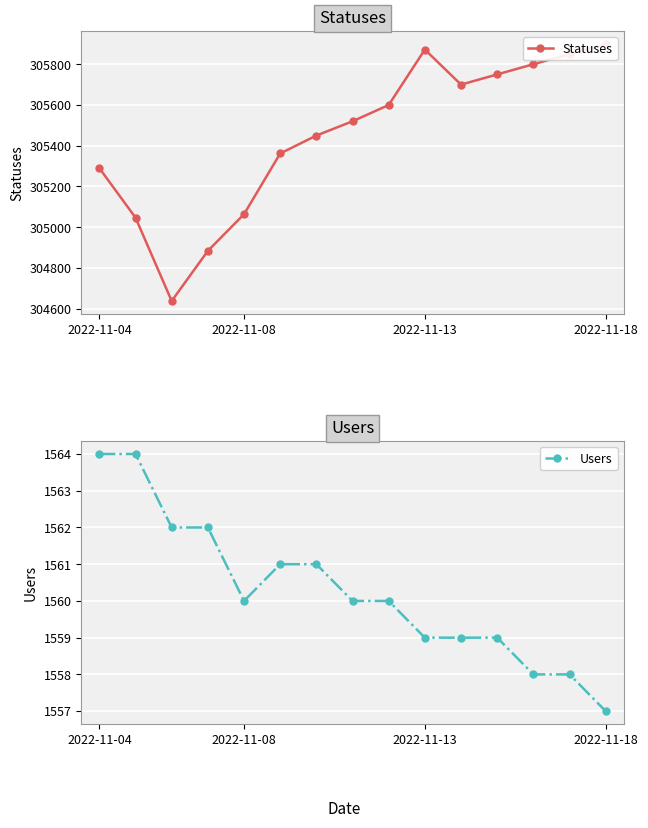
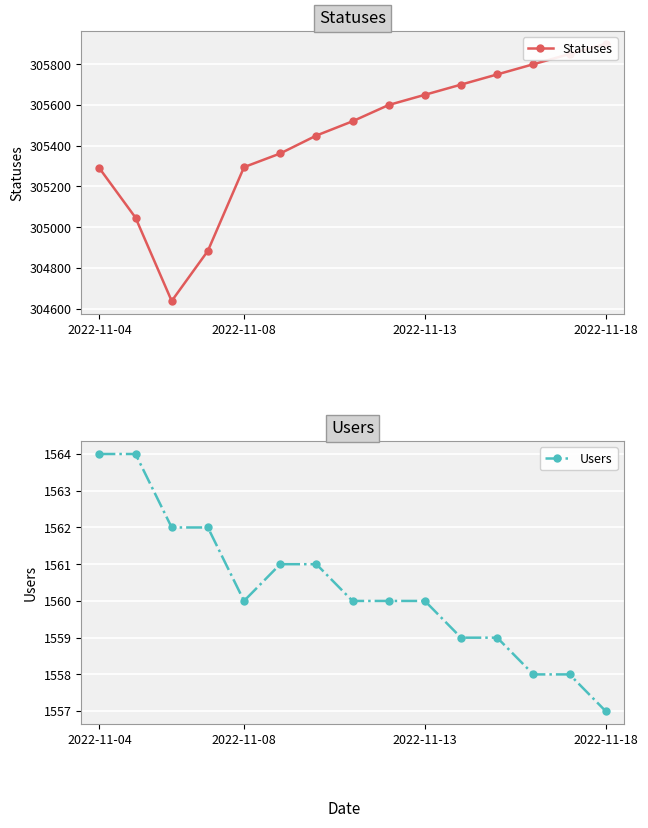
  {
    "Statuses": {
      "2022-11-04": 305290,
-     "2022-11-08": 305060,
-     "2022-11-13": 305870
+     "2022-11-08": 305300,
+     "2022-11-13": 305650
    },
    "Users": {
      "2022-11-04": 1564,
      "2022-11-08": 1560,
-     "2022-11-13": 1559,
+     "2022-11-13": 1560,
      "2022-11-18": 1557
    }
  }
